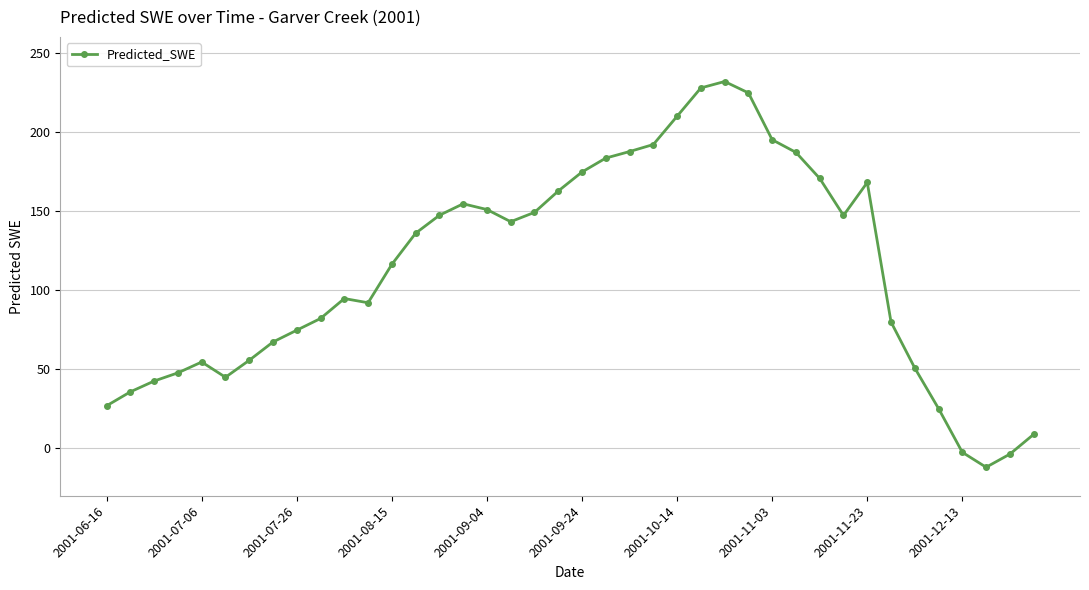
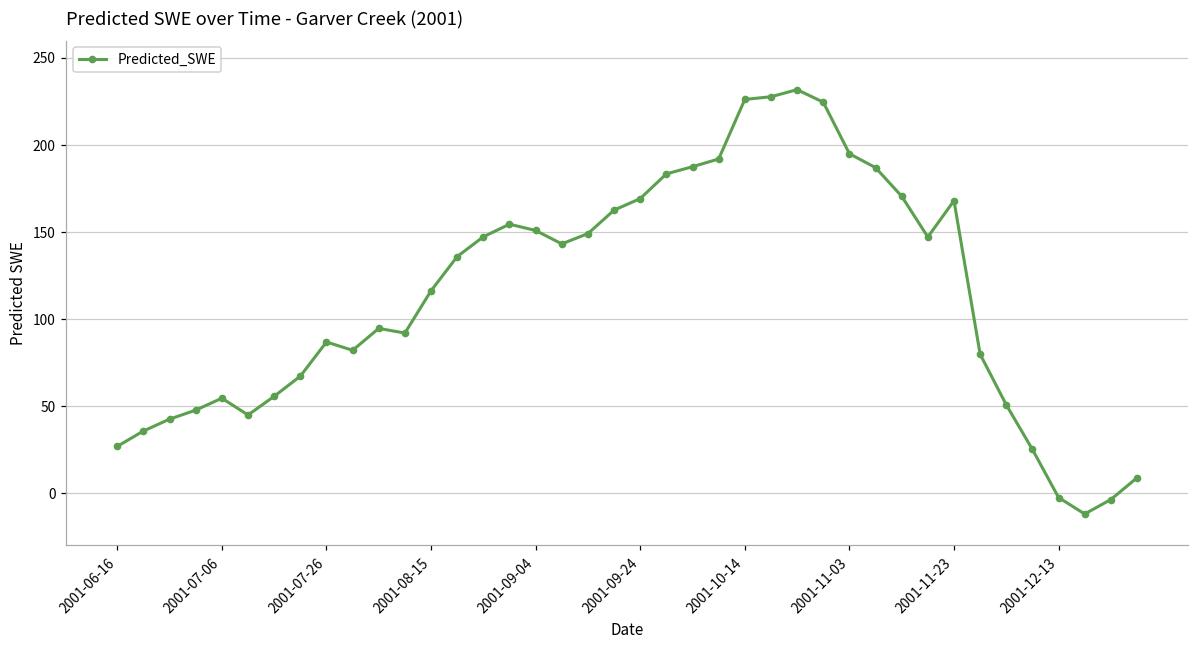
  {
    "2001-06-16": 27,
    "2001-07-06": 55,
-   "2001-07-26": 75,
+   "2001-07-26": 87,
    "2001-08-15": 116,
    "2001-09-04": 151,
-   "2001-09-24": 175,
-   "2001-10-14": 210,
+   "2001-09-24": 169,
+   "2001-10-14": 226,
    "2001-11-03": 195,
    "2001-11-23": 168,
    "2001-12-13": -3
  }
